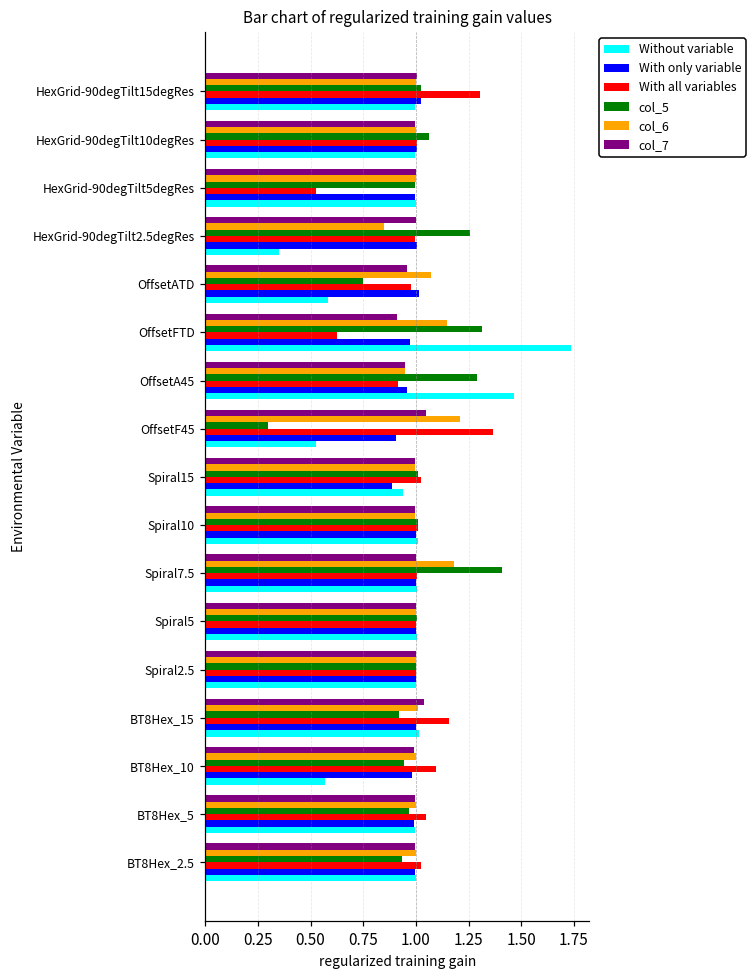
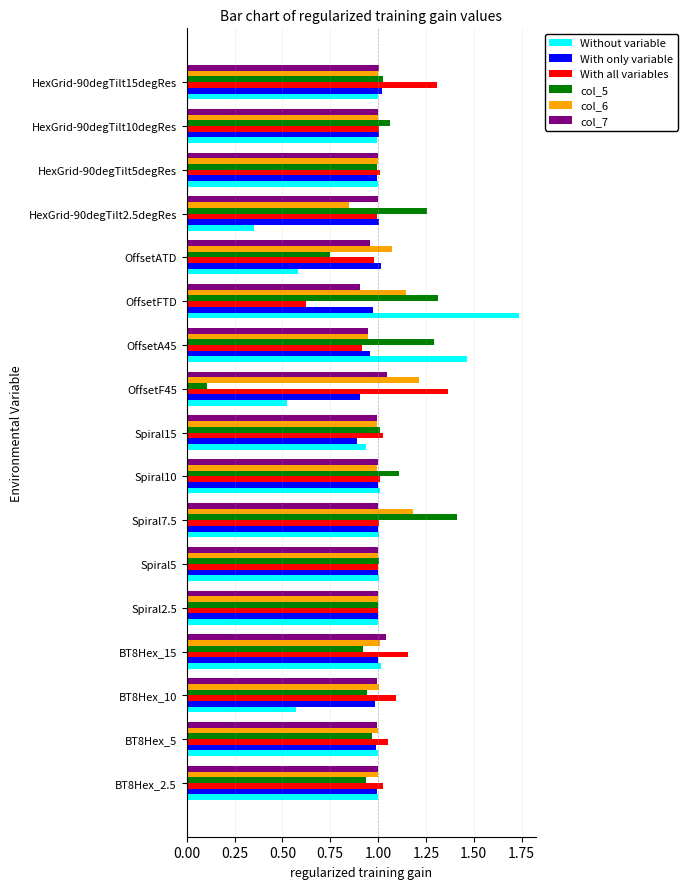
  {
    "Without variable": {
      "HexGrid-90degTilt15degRes": 1.00,
      "HexGrid-90degTilt10degRes": 0.99,
      "HexGrid-90degTilt5degRes": 1.00,
      "HexGrid-90degTilt2.5degRes": 0.35,
      "OffsetATD": 0.58,
      "OffsetFTD": 1.74,
      "OffsetA45": 1.47,
      "OffsetF45": 0.52,
      "Spiral15": 0.94,
      "Spiral10": 1.01,
      "Spiral7.5": 1.00,
      "Spiral5": 1.00,
      "Spiral2.5": 1.00,
      "BT8Hex_15": 1.02,
      "BT8Hex_10": 0.57,
      "BT8Hex_5": 1.00,
      "BT8Hex_2.5": 1.00
    },
    "With only variable": {
      "HexGrid-90degTilt15degRes": 1.02,
      "HexGrid-90degTilt10degRes": 1.00,
      "HexGrid-90degTilt5degRes": 1.00,
      "HexGrid-90degTilt2.5degRes": 1.00,
      "OffsetATD": 1.02,
      "OffsetFTD": 0.97,
      "OffsetA45": 0.96,
      "OffsetF45": 0.91,
      "Spiral15": 0.89,
      "Spiral10": 1.00,
      "Spiral7.5": 1.00,
      "Spiral5": 1.00,
      "Spiral2.5": 1.00,
      "BT8Hex_15": 1.00,
      "BT8Hex_10": 0.98,
      "BT8Hex_5": 0.99,
      "BT8Hex_2.5": 1.00
    },
    "With all variables": {
      "HexGrid-90degTilt15degRes": 1.31,
      "HexGrid-90degTilt10degRes": 1.00,
-     "HexGrid-90degTilt5degRes": 0.53,
+     "HexGrid-90degTilt5degRes": 1.01,
      "HexGrid-90degTilt2.5degRes": 0.99,
      "OffsetATD": 0.98,
      "OffsetFTD": 0.63,
      "OffsetA45": 0.91,
      "OffsetF45": 1.37,
      "Spiral15": 1.02,
      "Spiral10": 1.01,
      "Spiral7.5": 1.01,
      "Spiral5": 1.00,
      "Spiral2.5": 1.00,
      "BT8Hex_15": 1.16,
      "BT8Hex_10": 1.10,
      "BT8Hex_5": 1.05,
      "BT8Hex_2.5": 1.03
    },
    "col_5": {
      "HexGrid-90degTilt15degRes": 1.02,
      "HexGrid-90degTilt10degRes": 1.06,
      "HexGrid-90degTilt5degRes": 1.00,
      "HexGrid-90degTilt2.5degRes": 1.26,
      "OffsetATD": 0.75,
      "OffsetFTD": 1.31,
      "OffsetA45": 1.29,
-     "OffsetF45": 0.30,
+     "OffsetF45": 0.10,
      "Spiral15": 1.01,
-     "Spiral10": 1.01,
+     "Spiral10": 1.11,
      "Spiral7.5": 1.41,
      "Spiral5": 1.00,
      "Spiral2.5": 1.00,
      "BT8Hex_15": 0.92,
      "BT8Hex_10": 0.94,
      "BT8Hex_5": 0.97,
      "BT8Hex_2.5": 0.94
    },
    "col_6": {
      "HexGrid-90degTilt15degRes": 1.00,
      "HexGrid-90degTilt10degRes": 1.00,
      "HexGrid-90degTilt5degRes": 1.00,
      "HexGrid-90degTilt2.5degRes": 0.85,
      "OffsetATD": 1.07,
      "OffsetFTD": 1.15,
      "OffsetA45": 0.95,
      "OffsetF45": 1.21,
      "Spiral15": 1.00,
      "Spiral10": 1.00,
      "Spiral7.5": 1.18,
      "Spiral5": 1.00,
      "Spiral2.5": 1.00,
      "BT8Hex_15": 1.01,
      "BT8Hex_10": 1.00,
      "BT8Hex_5": 1.00,
      "BT8Hex_2.5": 1.00
    },
    "col_7": {
      "HexGrid-90degTilt15degRes": 1.00,
      "HexGrid-90degTilt10degRes": 1.00,
      "HexGrid-90degTilt5degRes": 1.00,
      "HexGrid-90degTilt2.5degRes": 1.00,
      "OffsetATD": 0.96,
      "OffsetFTD": 0.91,
      "OffsetA45": 0.95,
      "OffsetF45": 1.05,
      "Spiral15": 0.99,
      "Spiral10": 1.00,
      "Spiral7.5": 1.00,
      "Spiral5": 1.00,
      "Spiral2.5": 1.00,
      "BT8Hex_15": 1.04,
      "BT8Hex_10": 0.99,
      "BT8Hex_5": 1.00,
      "BT8Hex_2.5": 1.00
    }
  }
